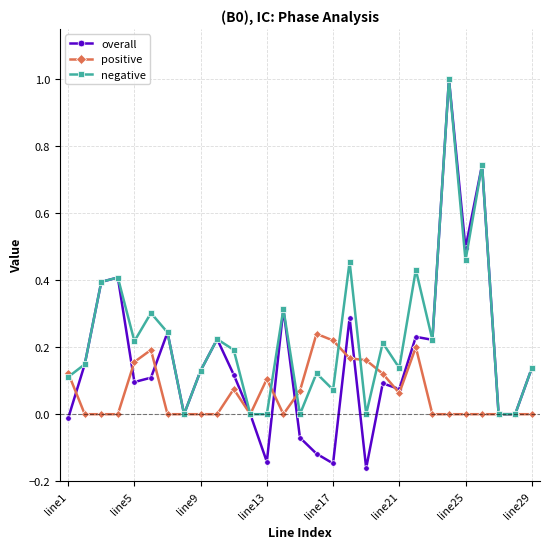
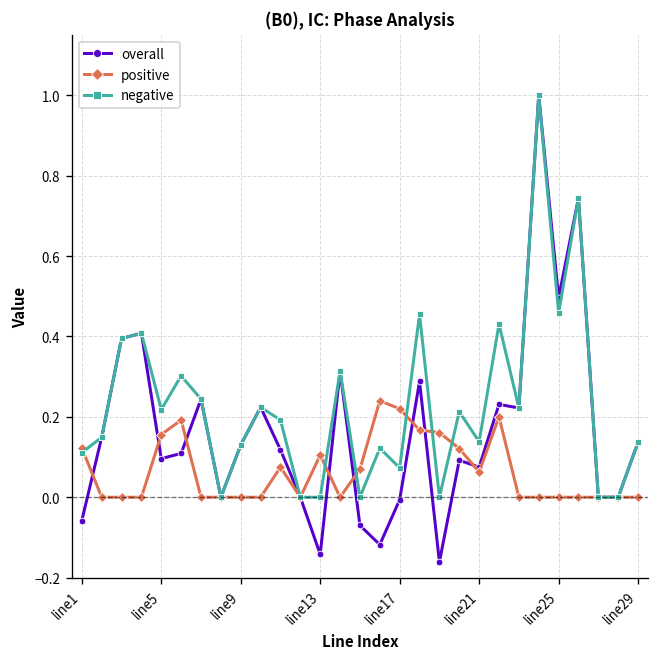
  {
    "overall": {
-     "line1": -0.01,
+     "line1": -0.06,
      "line5": 0.10,
      "line13": -0.14,
-     "line17": -0.15,
+     "line17": -0.01,
      "line21": 0.08,
      "line25": 0.50
    },
    "positive": {
      "line1": 0.12,
      "line5": 0.16,
      "line9": 0.00,
      "line13": 0.11,
      "line17": 0.22,
      "line21": 0.06,
      "line25": 0.00,
      "line29": 0.00
    },
    "negative": {
      "line1": 0.11,
      "line5": 0.22,
      "line13": 0.00,
      "line17": 0.07,
      "line21": 0.14,
      "line25": 0.46
    }
  }
